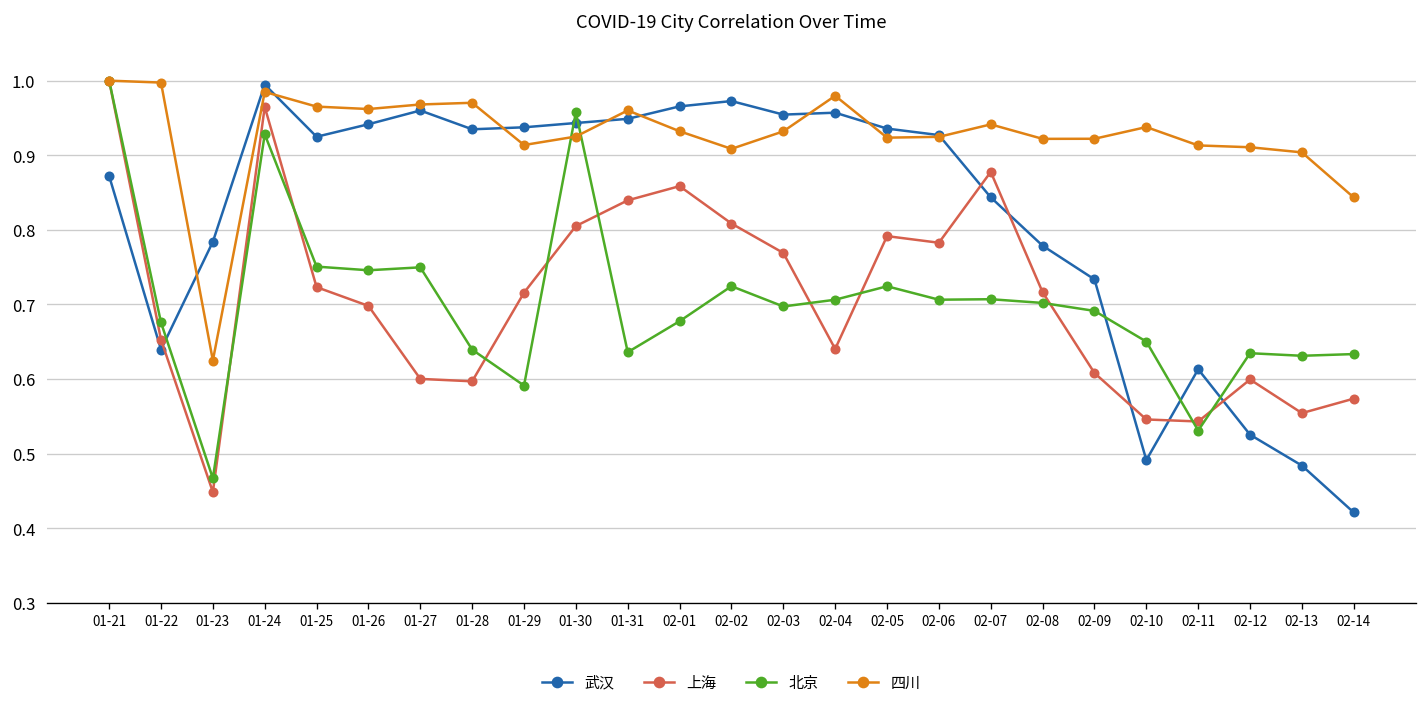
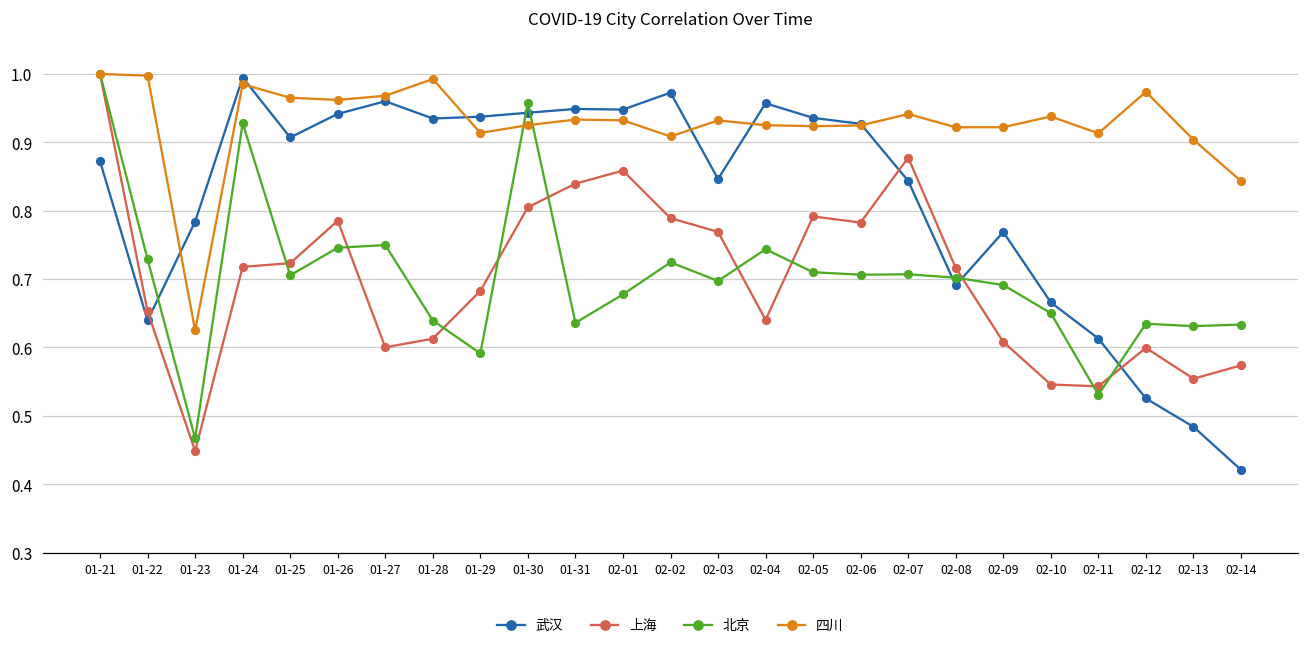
  {
    "武汉": {
      "01-21": 0.87,
      "01-22": 0.64,
      "01-23": 0.78,
      "01-24": 0.99,
-     "01-25": 0.92,
+     "01-25": 0.91,
      "01-26": 0.94,
      "01-27": 0.96,
      "01-28": 0.93,
      "01-29": 0.94,
      "01-30": 0.94,
      "01-31": 0.95,
-     "02-01": 0.97,
+     "02-01": 0.95,
      "02-02": 0.97,
-     "02-03": 0.95,
+     "02-03": 0.85,
      "02-04": 0.96,
      "02-05": 0.94,
      "02-07": 0.84,
-     "02-08": 0.78,
-     "02-09": 0.73,
-     "02-10": 0.49,
+     "02-08": 0.69,
+     "02-09": 0.77,
+     "02-10": 0.67,
      "02-11": 0.61,
      "02-12": 0.53,
      "02-13": 0.48,
      "02-14": 0.42
    },
    "上海": {
      "01-22": 0.65,
      "01-23": 0.45,
-     "01-24": 0.96,
+     "01-24": 0.72,
      "01-25": 0.72,
-     "01-26": 0.70,
+     "01-26": 0.79,
      "01-27": 0.60,
-     "01-28": 0.60,
-     "01-29": 0.72,
+     "01-28": 0.61,
+     "01-29": 0.68,
      "01-30": 0.81,
      "01-31": 0.84,
      "02-01": 0.86,
-     "02-02": 0.81,
+     "02-02": 0.79,
      "02-03": 0.77,
      "02-04": 0.64,
      "02-05": 0.79,
      "02-06": 0.78,
      "02-07": 0.88,
      "02-08": 0.72,
      "02-09": 0.61,
      "02-10": 0.55,
      "02-11": 0.54,
      "02-12": 0.60,
      "02-13": 0.55,
      "02-14": 0.57
    },
    "北京": {
-     "01-22": 0.68,
+     "01-22": 0.73,
      "01-23": 0.47,
      "01-24": 0.93,
-     "01-25": 0.75,
+     "01-25": 0.71,
      "01-26": 0.75,
      "01-27": 0.75,
      "01-28": 0.64,
      "01-29": 0.59,
      "01-30": 0.96,
      "01-31": 0.64,
      "02-01": 0.68,
      "02-02": 0.72,
      "02-03": 0.70,
-     "02-04": 0.71,
-     "02-05": 0.72,
+     "02-04": 0.74,
+     "02-05": 0.71,
      "02-06": 0.71,
      "02-07": 0.71,
      "02-08": 0.70,
      "02-09": 0.69,
      "02-10": 0.65,
      "02-11": 0.53,
      "02-12": 0.63,
      "02-13": 0.63,
      "02-14": 0.63
    },
    "四川": {
      "01-22": 1.00,
      "01-23": 0.62,
      "01-24": 0.98,
      "01-25": 0.97,
      "01-26": 0.96,
      "01-27": 0.97,
-     "01-28": 0.97,
+     "01-28": 0.99,
      "01-29": 0.91,
      "01-30": 0.93,
-     "01-31": 0.96,
+     "01-31": 0.93,
      "02-01": 0.93,
      "02-02": 0.91,
      "02-03": 0.93,
-     "02-04": 0.98,
+     "02-04": 0.93,
      "02-05": 0.92,
      "02-07": 0.94,
      "02-08": 0.92,
      "02-09": 0.92,
      "02-10": 0.94,
      "02-11": 0.91,
-     "02-12": 0.91,
+     "02-12": 0.97,
      "02-13": 0.90,
      "02-14": 0.84
    }
  }
